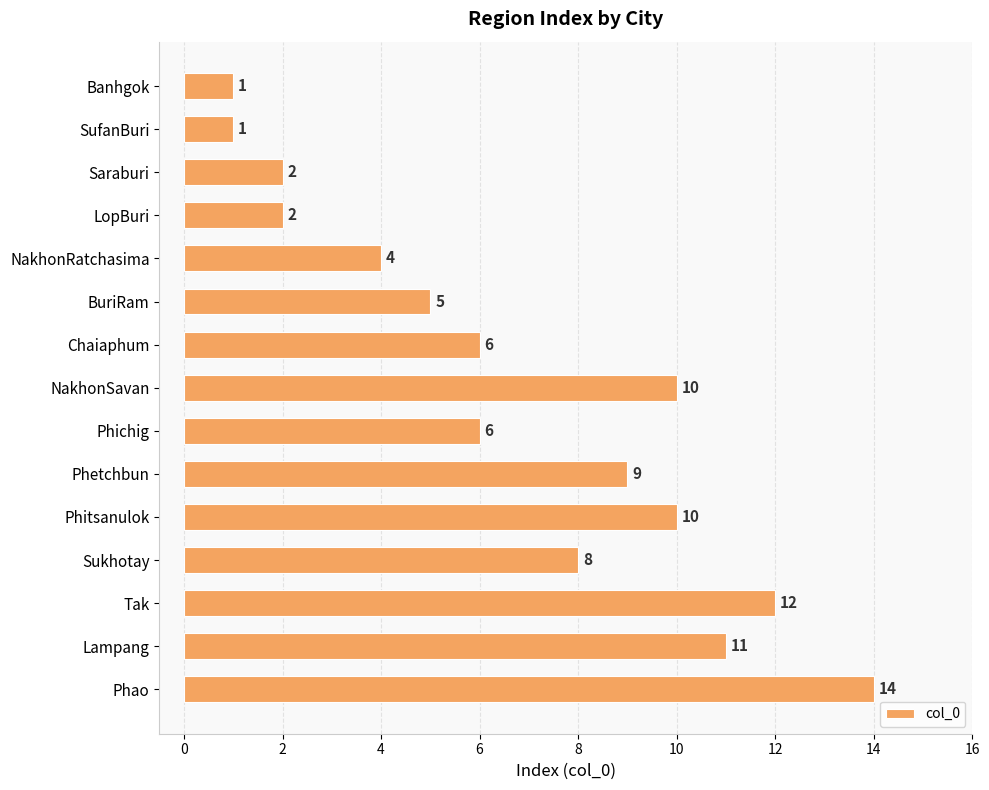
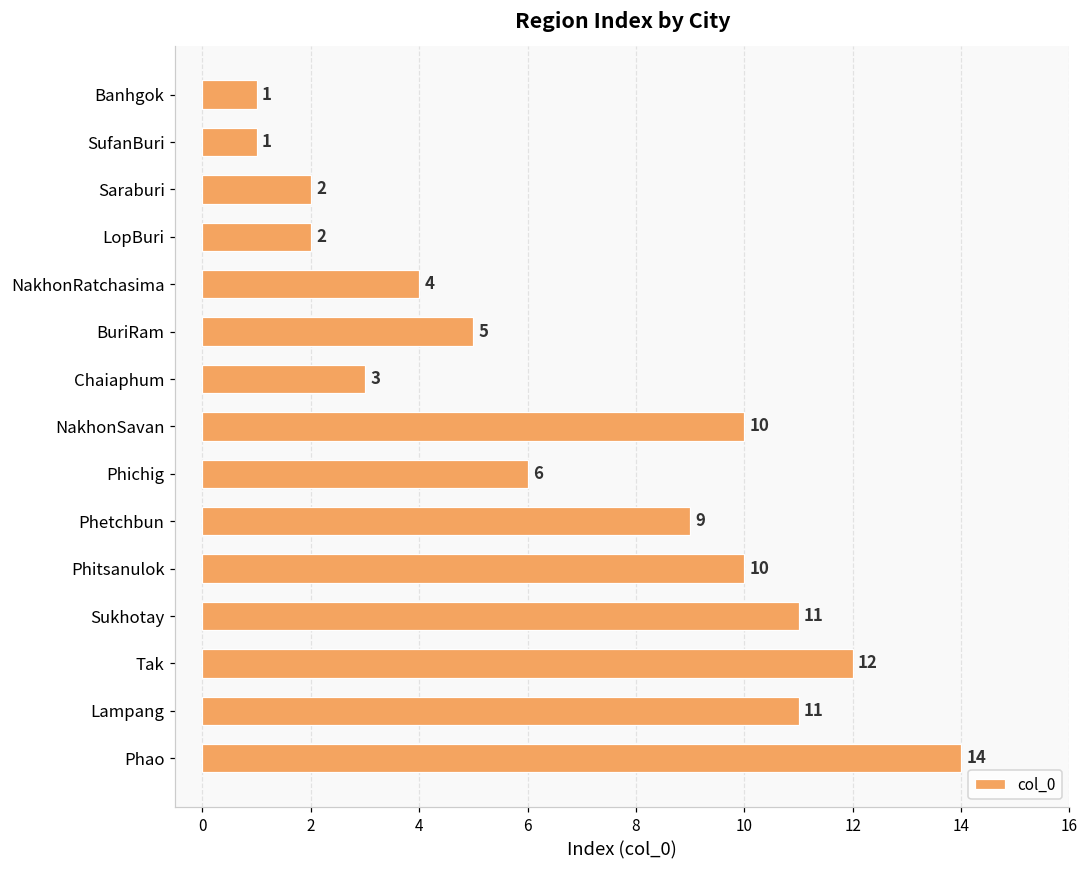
  {
    "Banhgok": 1,
    "SufanBuri": 1,
    "Saraburi": 2,
    "LopBuri": 2,
    "NakhonRatchasima": 4,
    "BuriRam": 5,
-   "Chaiaphum": 6,
+   "Chaiaphum": 3,
    "NakhonSavan": 10,
    "Phichig": 6,
    "Phetchbun": 9,
    "Phitsanulok": 10,
-   "Sukhotay": 8,
+   "Sukhotay": 11,
    "Tak": 12,
    "Lampang": 11,
    "Phao": 14
  }
